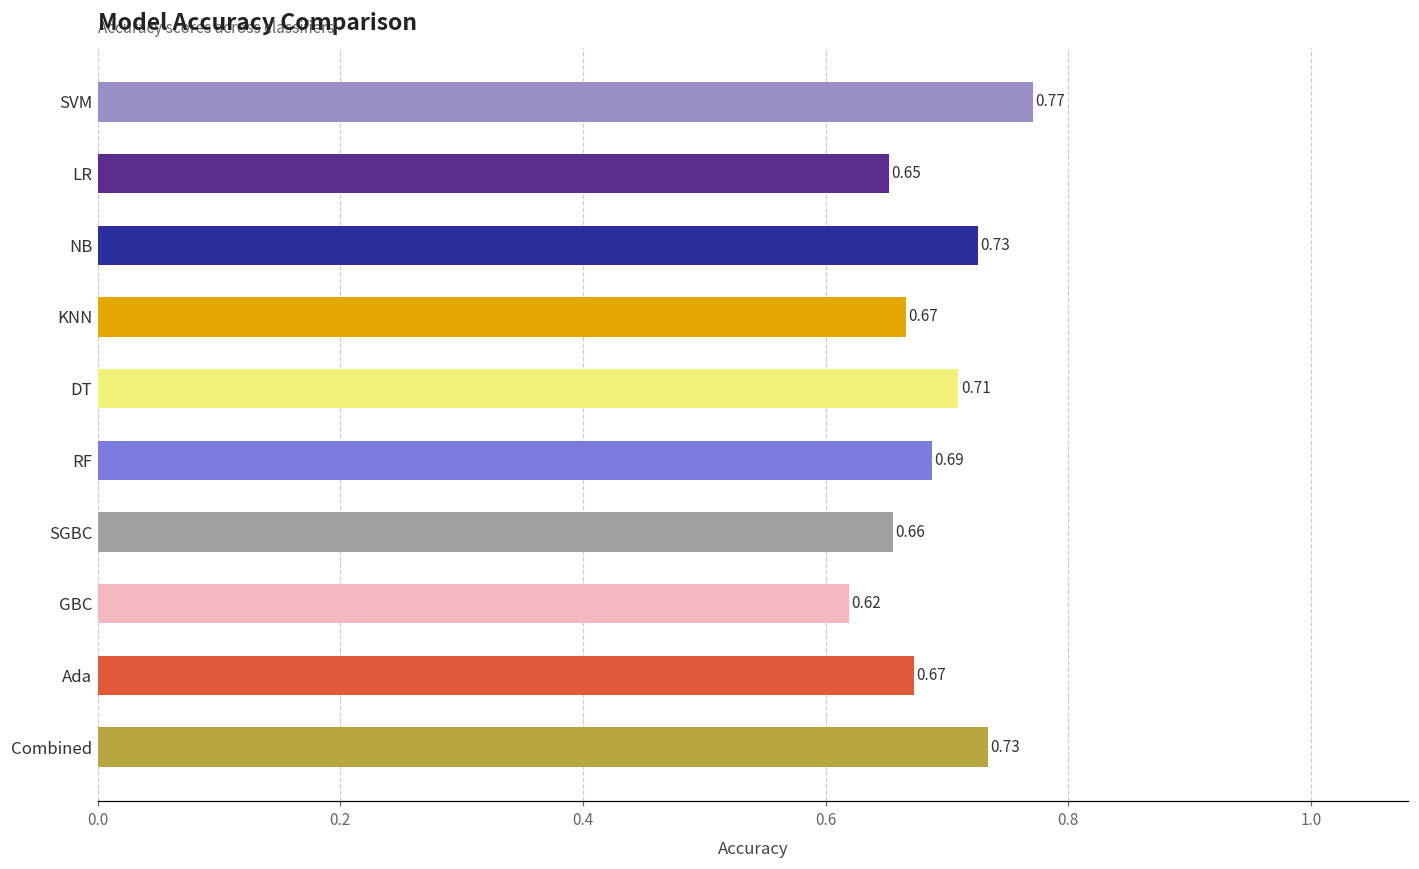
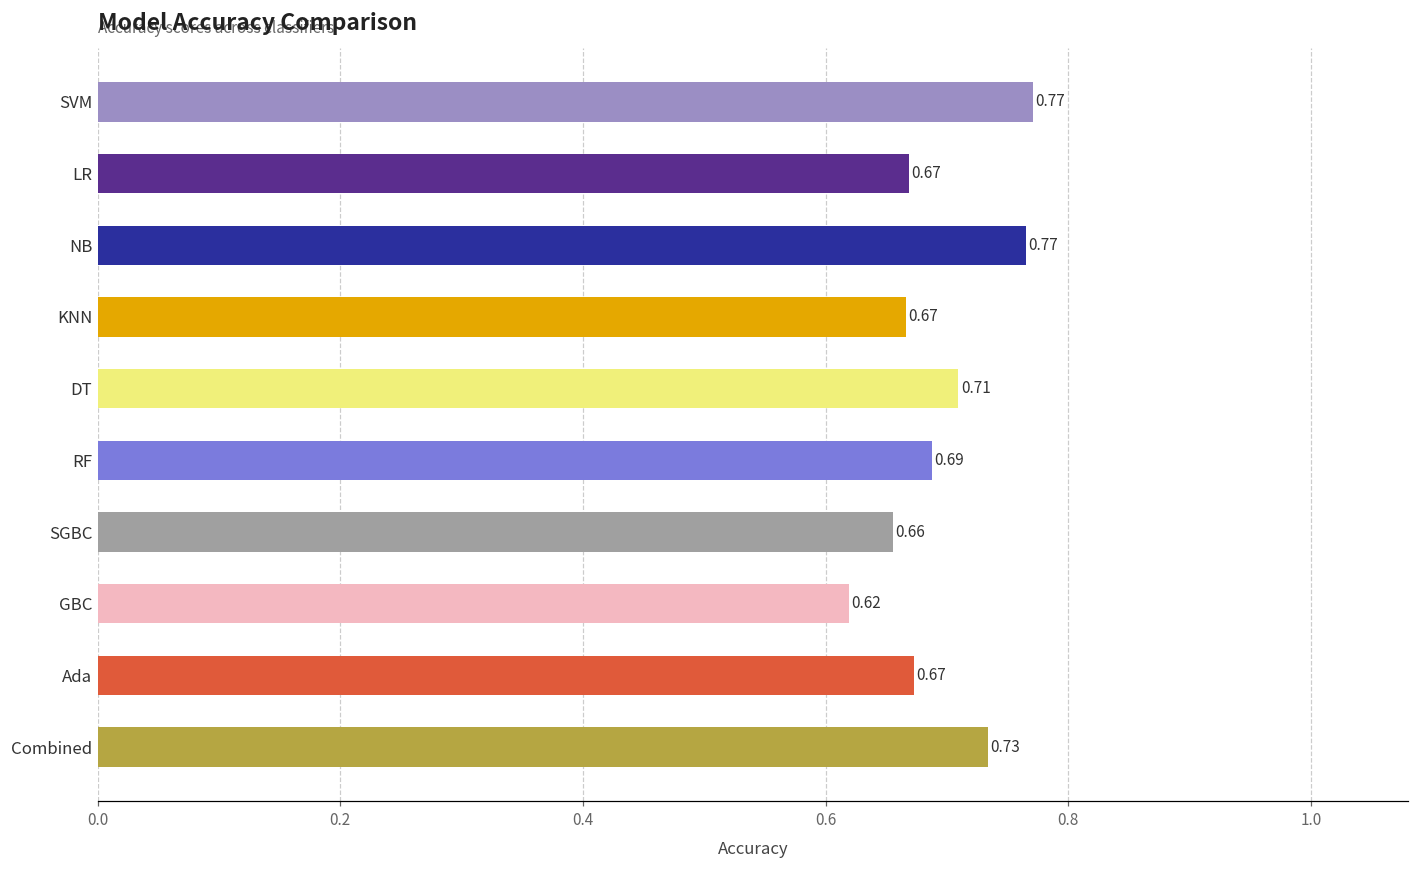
  {
    "SVM": 0.77,
-   "LR": 0.65,
-   "NB": 0.73,
+   "LR": 0.67,
+   "NB": 0.77,
    "KNN": 0.67,
    "DT": 0.71,
    "RF": 0.69,
    "SGBC": 0.66,
    "GBC": 0.62,
    "Ada": 0.67,
    "Combined": 0.73
  }
